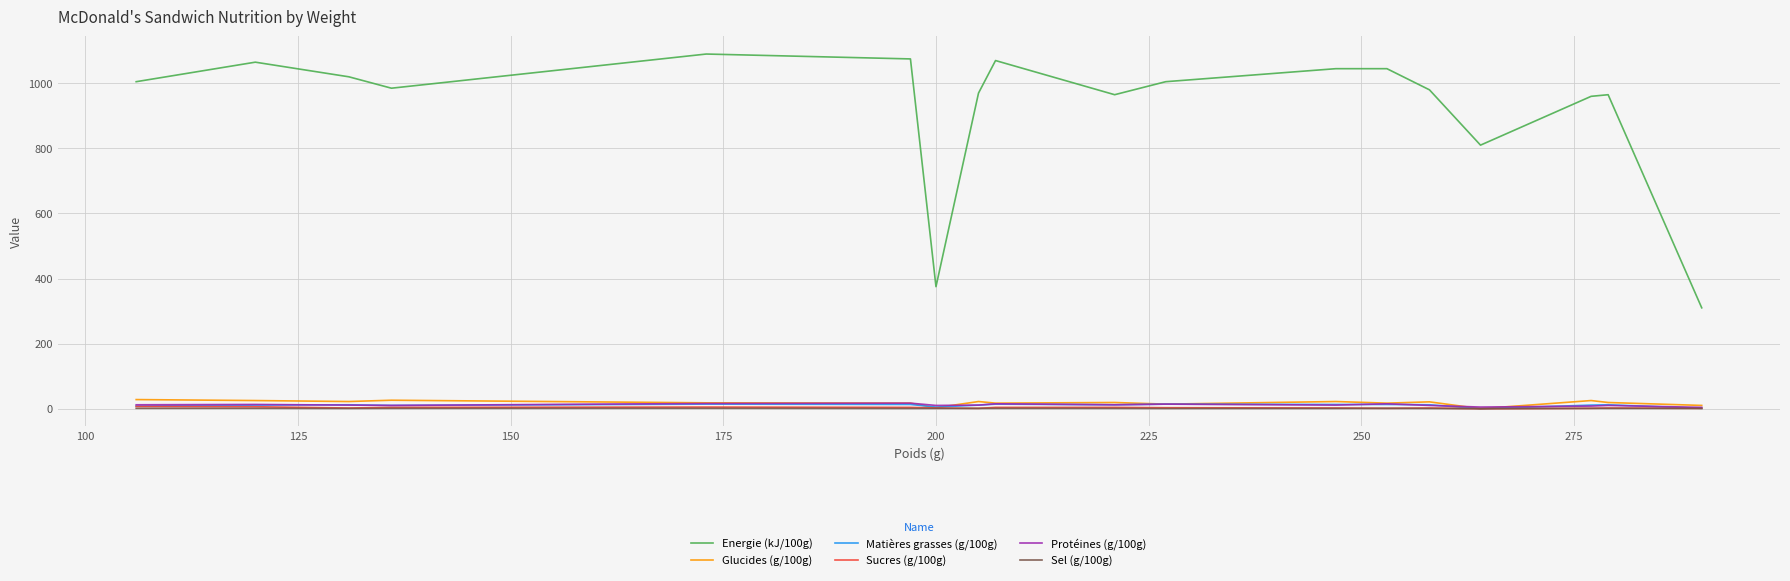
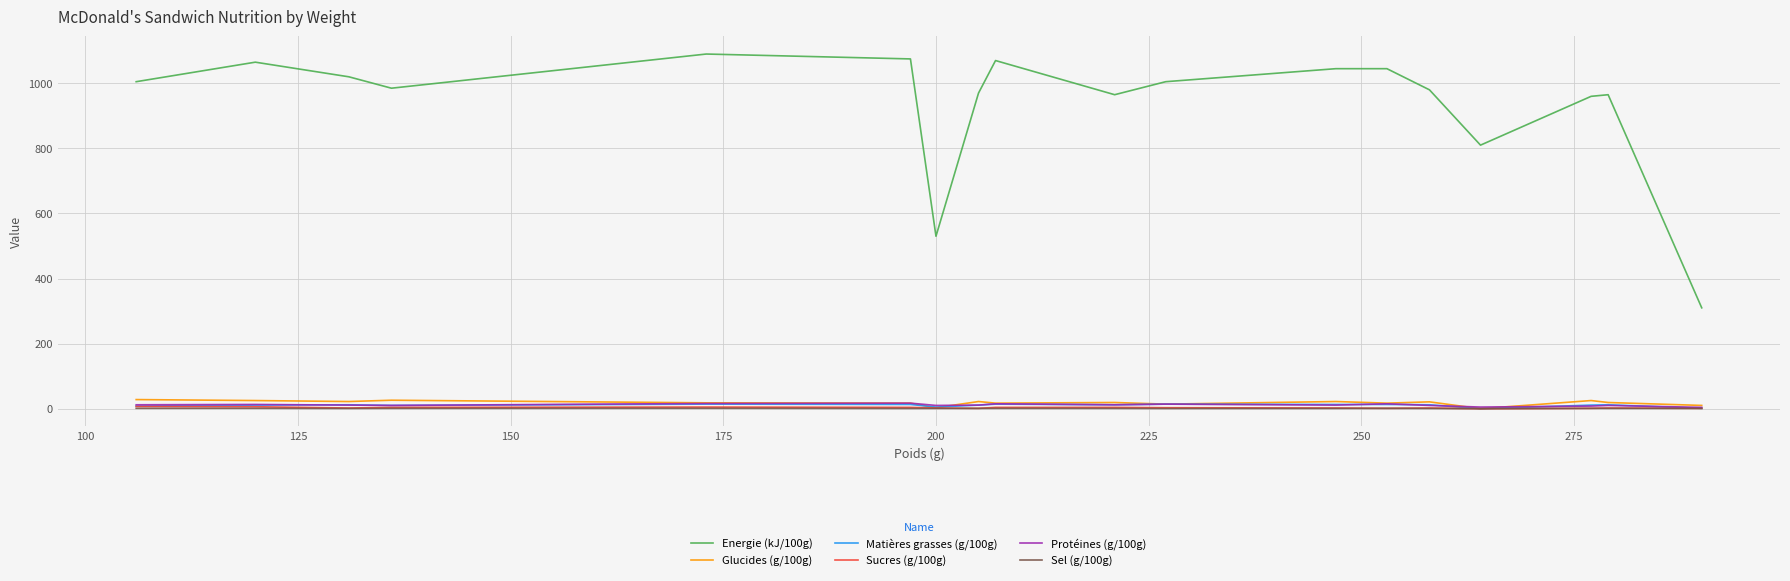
  {
    "Energie (kJ/100g)": {
-     "200": 380
+     "200": 530
    }
  }
